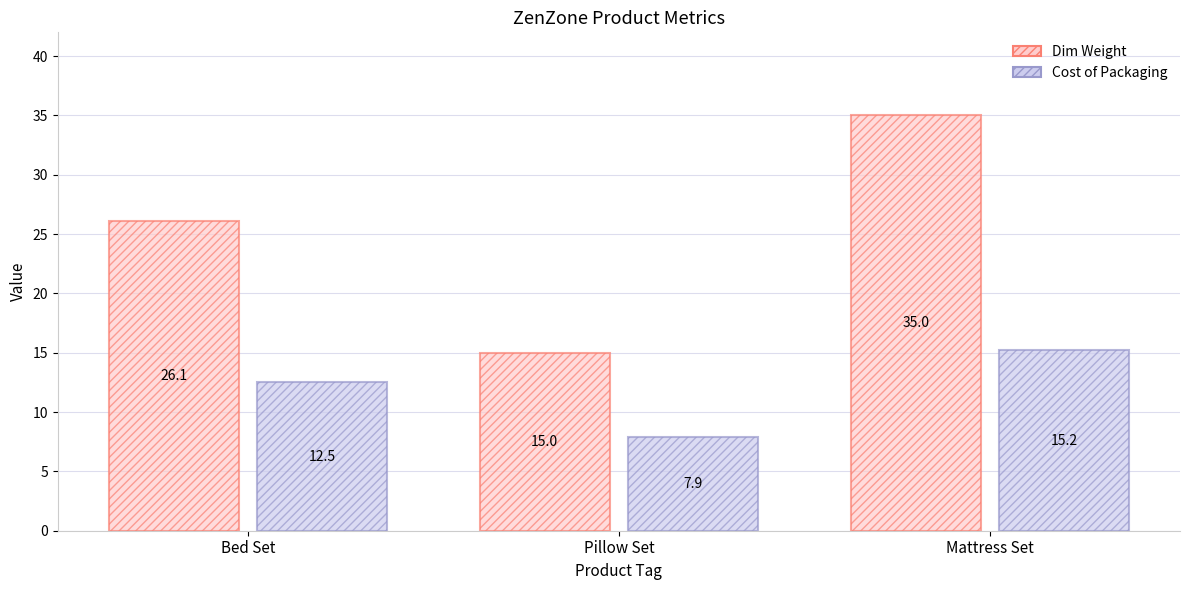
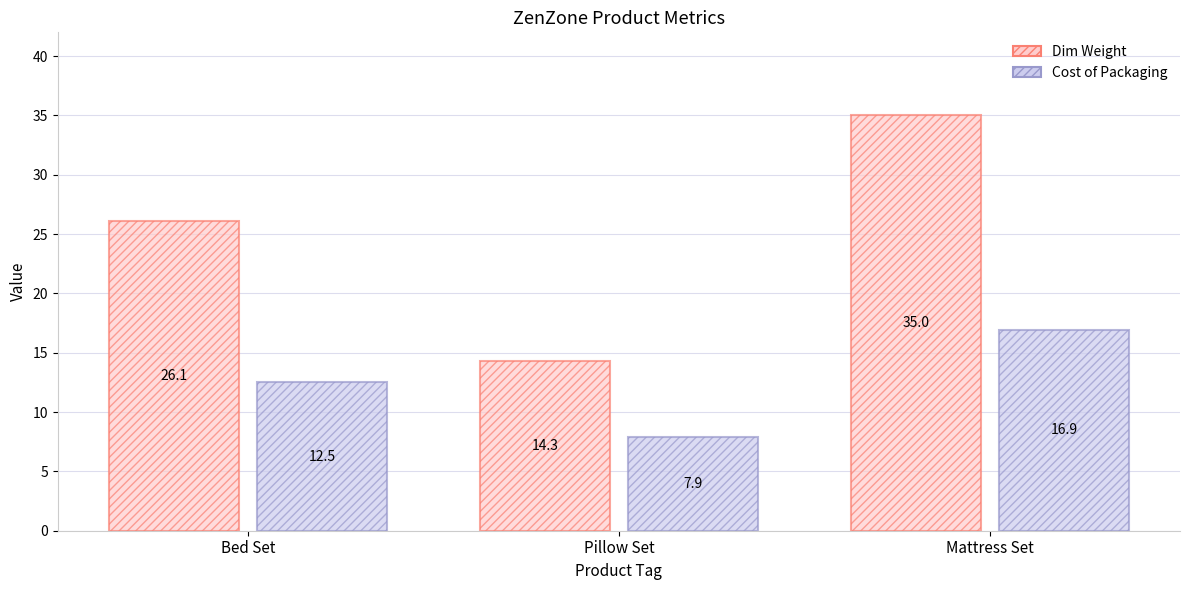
  {
    "Dim Weight": {
      "Bed Set": 26.1,
-     "Pillow Set": 15.0,
+     "Pillow Set": 14.3,
      "Mattress Set": 35.0
    },
    "Cost of Packaging": {
      "Bed Set": 12.5,
      "Pillow Set": 7.9,
-     "Mattress Set": 15.2
+     "Mattress Set": 16.9
    }
  }
